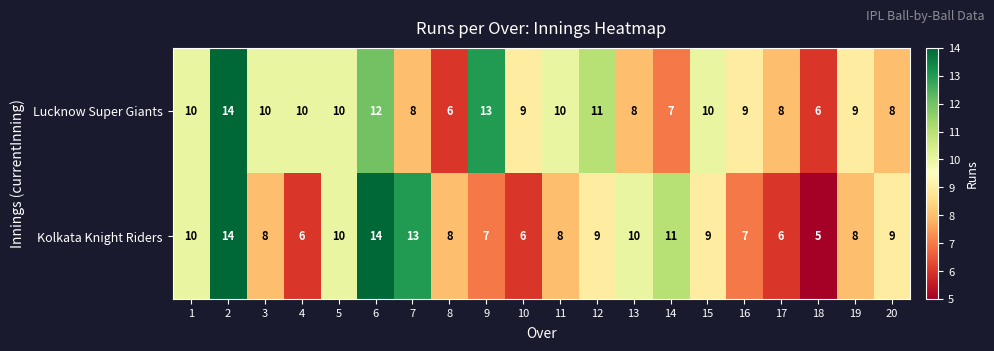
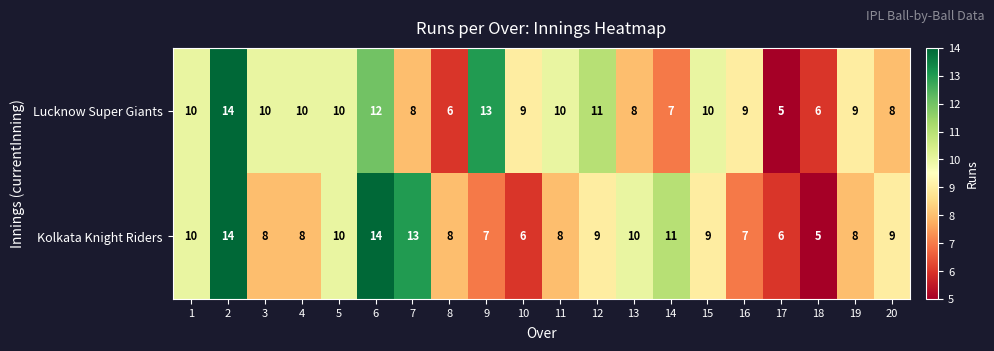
  {
    "Lucknow Super Giants": {
      "1": 10,
      "2": 14,
      "3": 10,
      "4": 10,
      "5": 10,
      "6": 12,
      "7": 8,
      "8": 6,
      "9": 13,
      "10": 9,
      "11": 10,
      "12": 11,
      "13": 8,
      "14": 7,
      "15": 10,
      "16": 9,
-     "17": 8,
+     "17": 5,
      "18": 6,
      "19": 9,
      "20": 8
    },
    "Kolkata Knight Riders": {
      "1": 10,
      "2": 14,
      "3": 8,
-     "4": 6,
+     "4": 8,
      "5": 10,
      "6": 14,
      "7": 13,
      "8": 8,
      "9": 7,
      "10": 6,
      "11": 8,
      "12": 9,
      "13": 10,
      "14": 11,
      "15": 9,
      "16": 7,
      "17": 6,
      "18": 5,
      "19": 8,
      "20": 9
    }
  }
